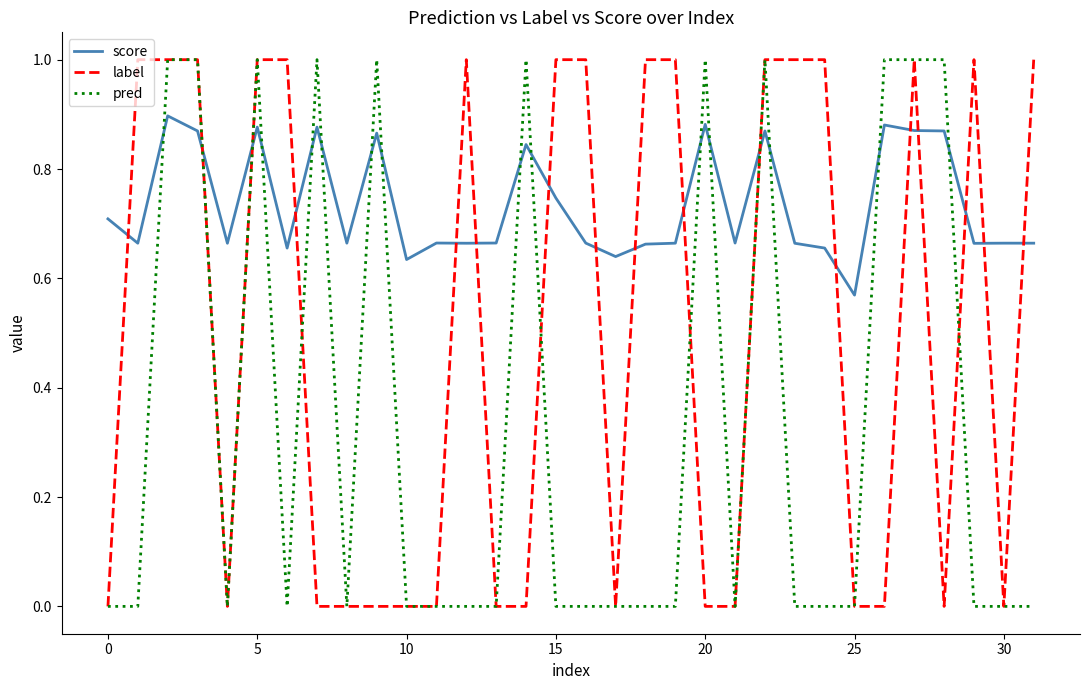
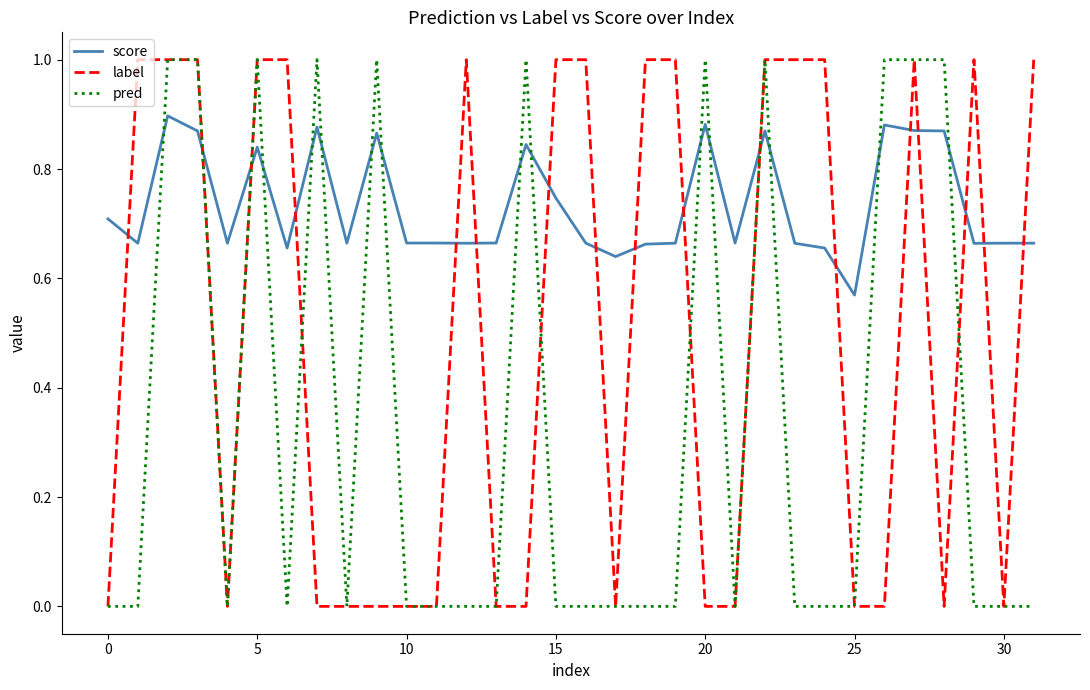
  {
    "score": {
      "0": 0.71,
-     "5": 0.88,
-     "10": 0.63,
+     "5": 0.84,
+     "10": 0.66,
      "15": 0.75,
      "20": 0.88,
      "25": 0.57,
      "30": 0.66
    },
    "label": {
      "15": 1.00,
      "20": 0.00
    },
    "pred": {
      "15": 0.00,
      "20": 1.00
    }
  }
